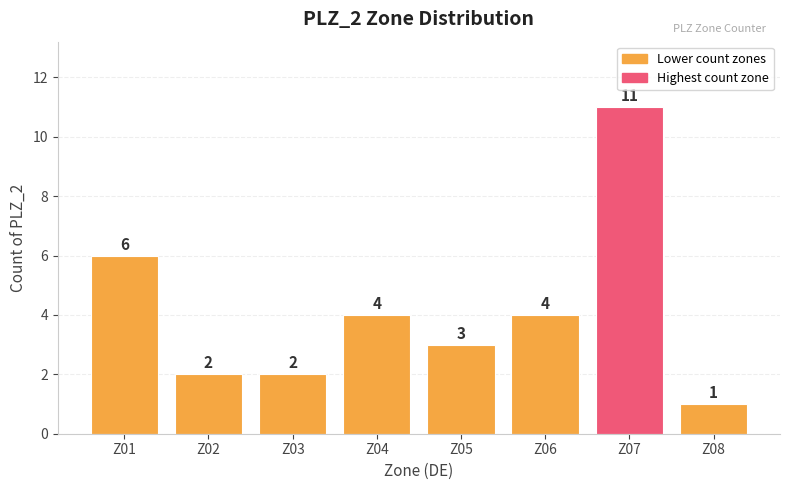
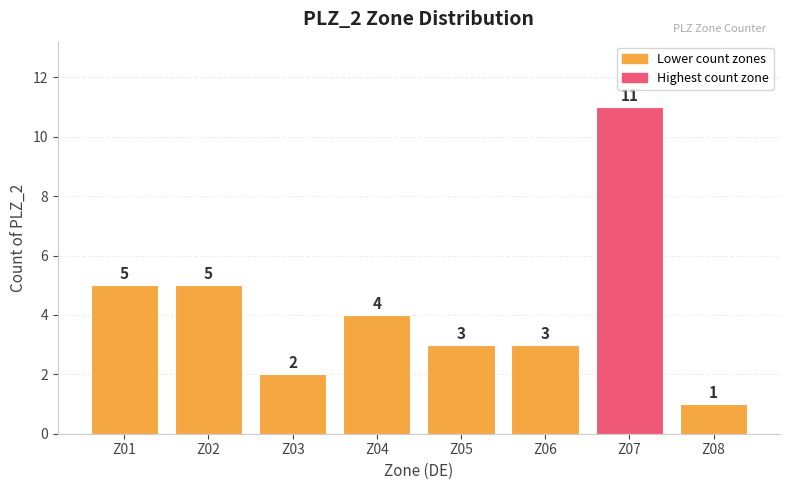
  {
-   "Z01": 6,
-   "Z02": 2,
+   "Z01": 5,
+   "Z02": 5,
    "Z03": 2,
    "Z04": 4,
    "Z05": 3,
-   "Z06": 4,
+   "Z06": 3,
    "Z08": 1
  }
